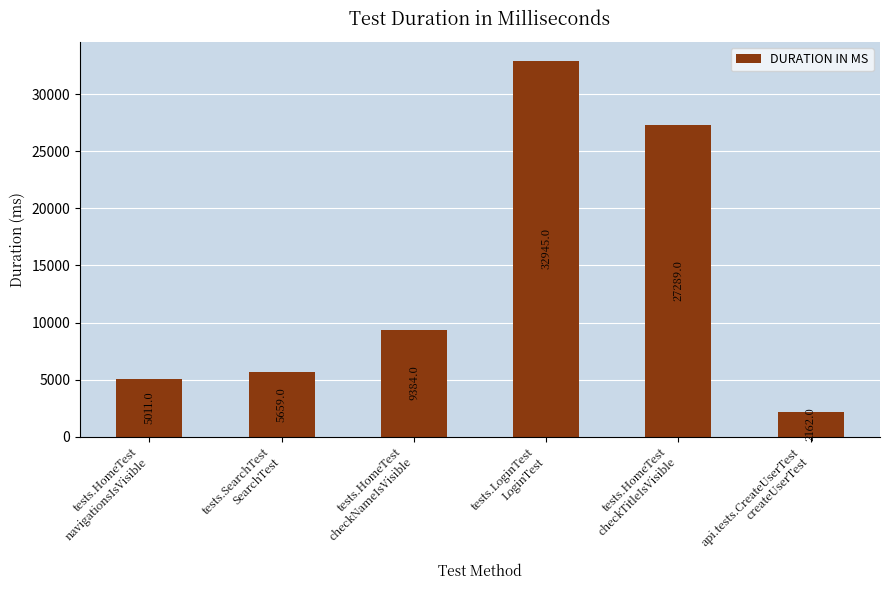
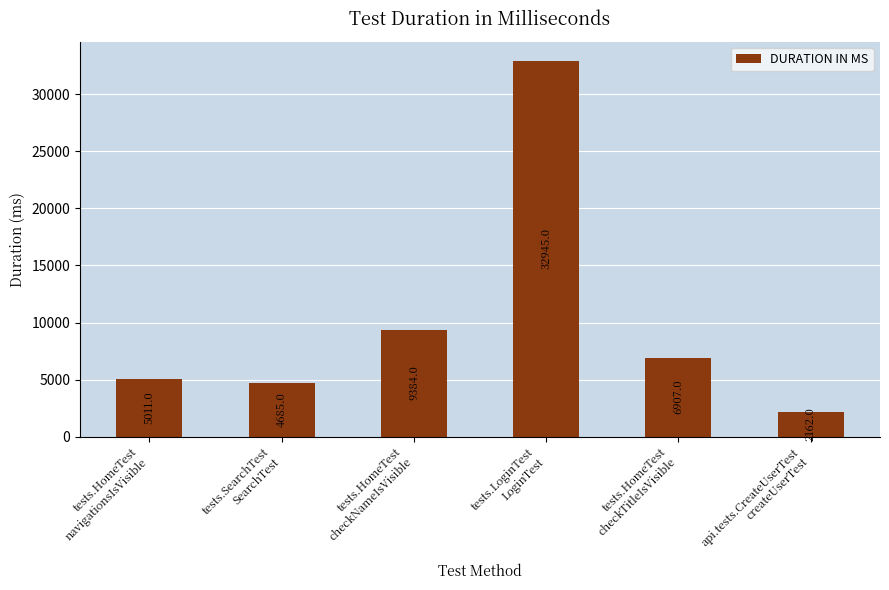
  {
    "tests.HomeTest navigationsIsVisible": 5011.0,
-   "tests.SearchTest SearchTest": 5659.0,
+   "tests.SearchTest SearchTest": 4685.0,
    "tests.HomeTest checkNameIsVisible": 9384.0,
    "tests.LoginTest LoginTest": 32945.0,
-   "tests.HomeTest checkTitleIsVisible": 27289.0,
+   "tests.HomeTest checkTitleIsVisible": 6907.0,
    "api.tests.CreateUserTest createUserTest": 2162.0
  }
